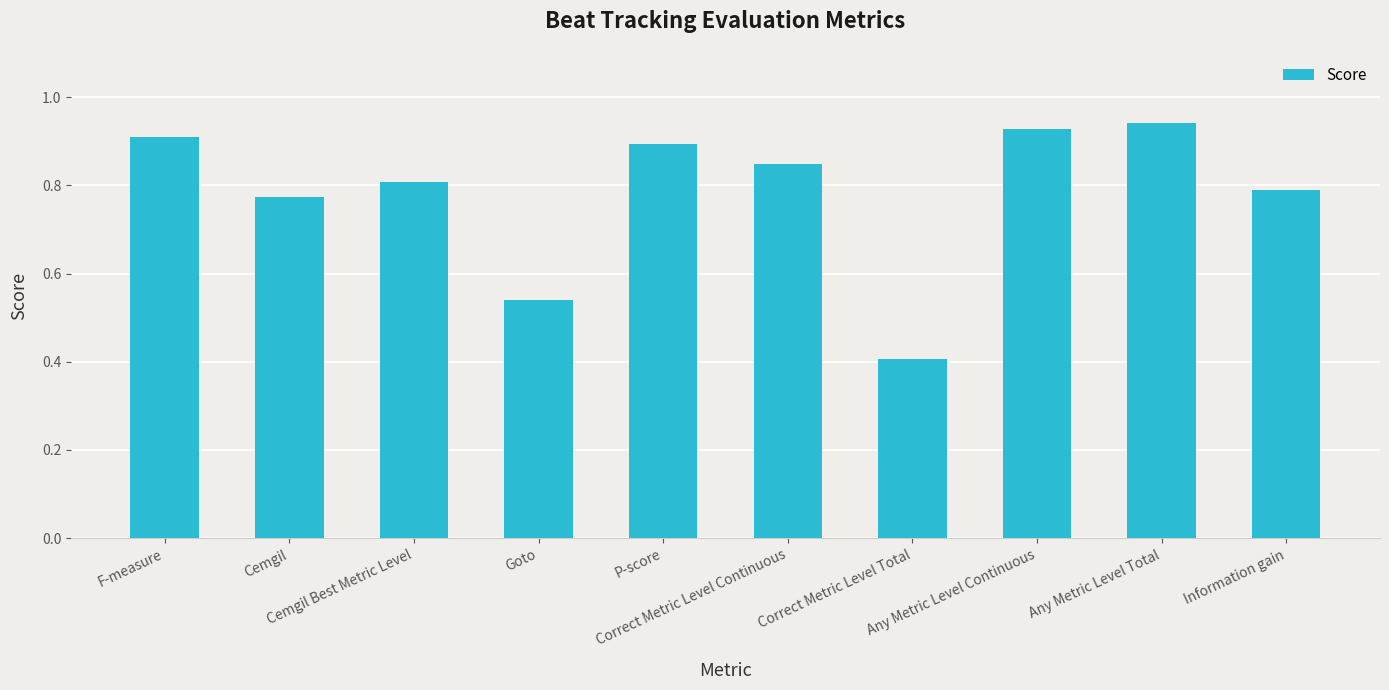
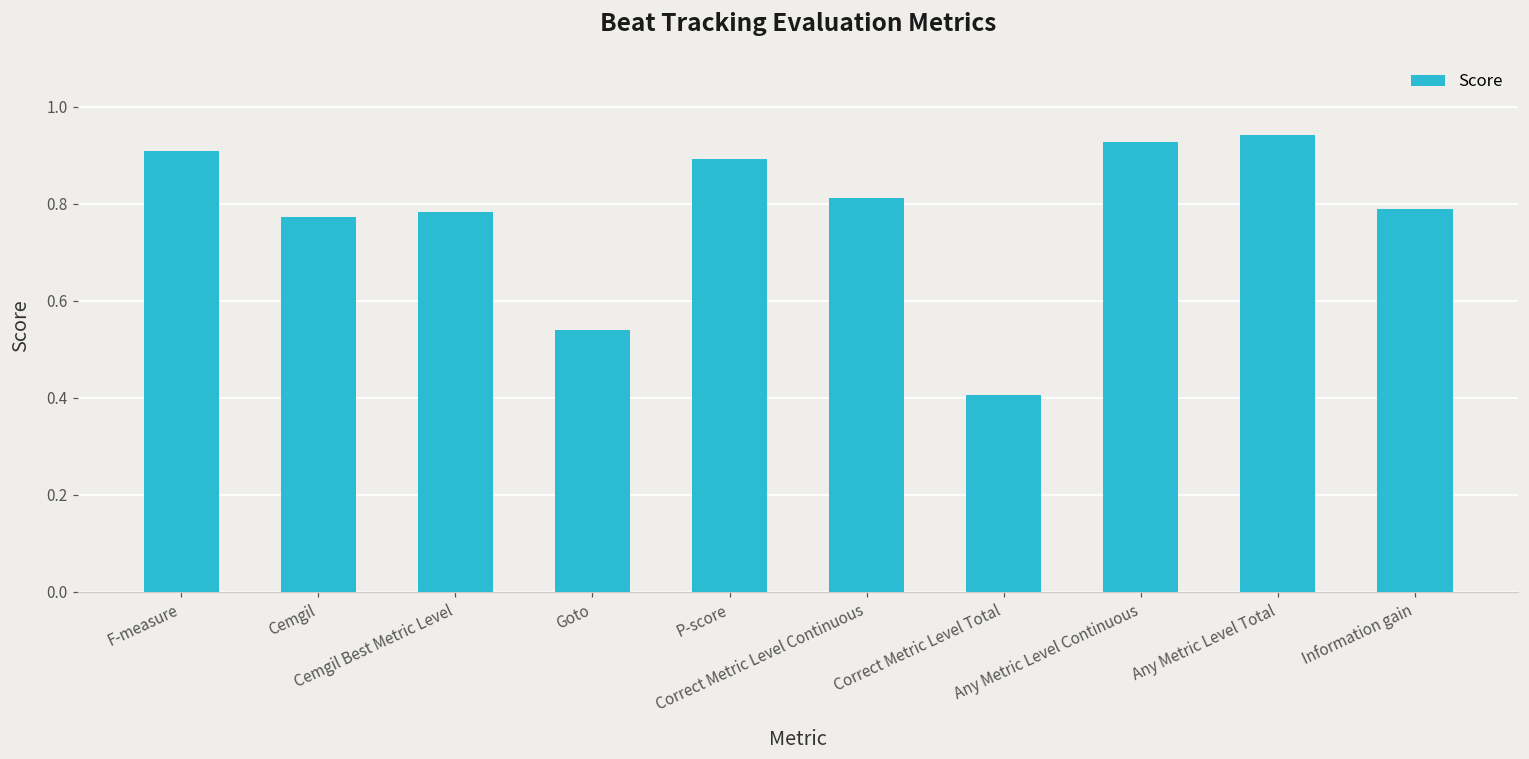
  {
    "F-measure": 0.91,
    "Cemgil": 0.77,
-   "Cemgil Best Metric Level": 0.81,
+   "Cemgil Best Metric Level": 0.78,
    "Goto": 0.54,
    "P-score": 0.89,
-   "Correct Metric Level Continuous": 0.85,
+   "Correct Metric Level Continuous": 0.81,
    "Correct Metric Level Total": 0.41,
    "Any Metric Level Continuous": 0.93,
    "Any Metric Level Total": 0.94,
    "Information gain": 0.79
  }
